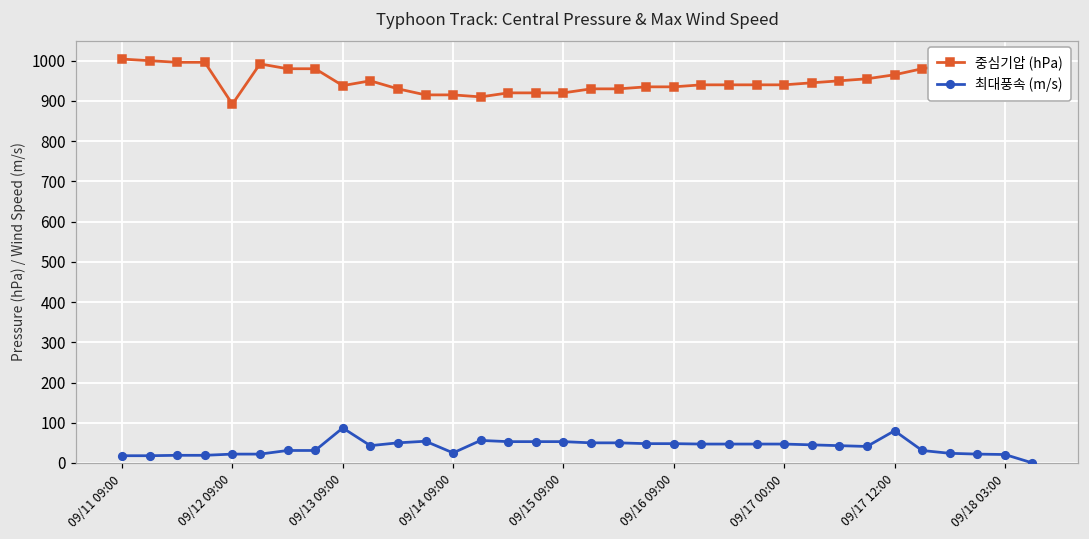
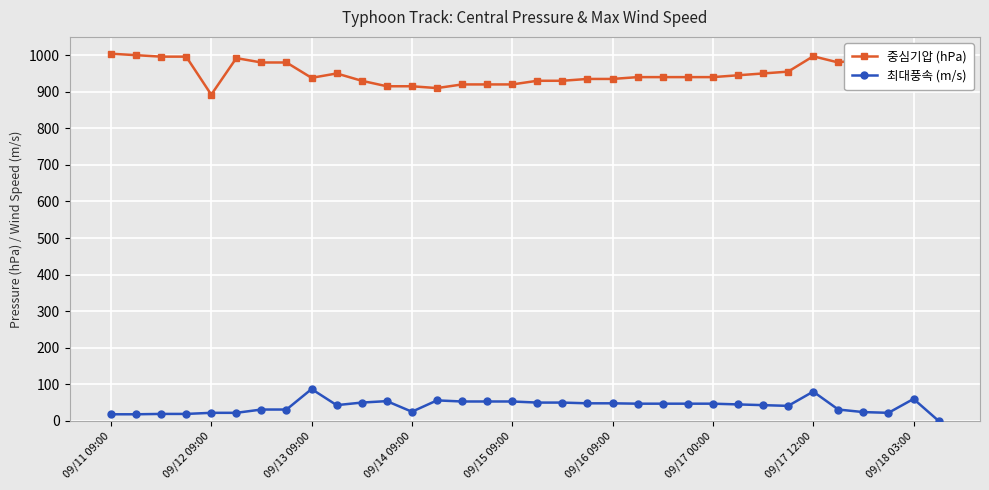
  {
    "중심기압 (hPa)": {
      "09/11 09:00": 1000,
      "09/12 09:00": 890,
      "09/13 09:00": 940,
      "09/14 09:00": 920,
      "09/15 09:00": 920,
      "09/16 09:00": 940,
      "09/17 00:00": 940,
-     "09/17 12:00": 970
+     "09/17 12:00": 1000
    },
    "최대풍속 (m/s)": {
      "09/11 09:00": 20,
      "09/12 09:00": 20,
      "09/13 09:00": 90,
      "09/14 09:00": 30,
      "09/15 09:00": 50,
      "09/16 09:00": 50,
      "09/17 00:00": 50,
      "09/17 12:00": 80,
-     "09/18 03:00": 20
+     "09/18 03:00": 60
    }
  }
